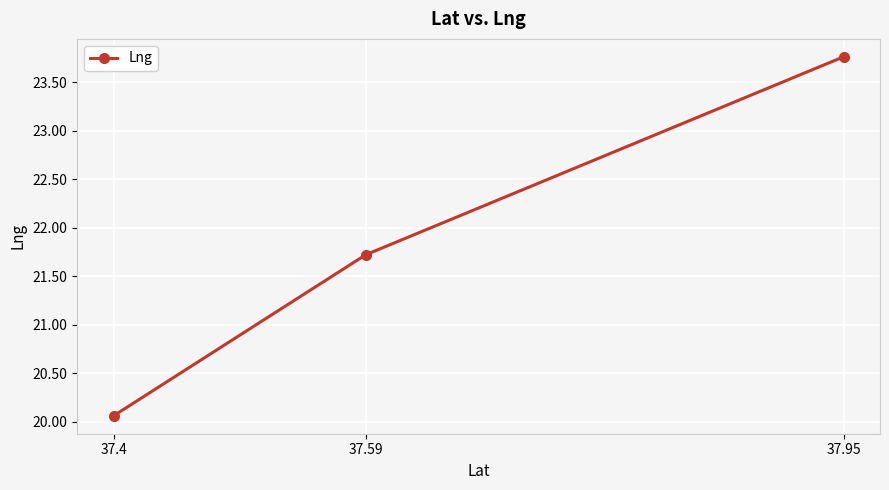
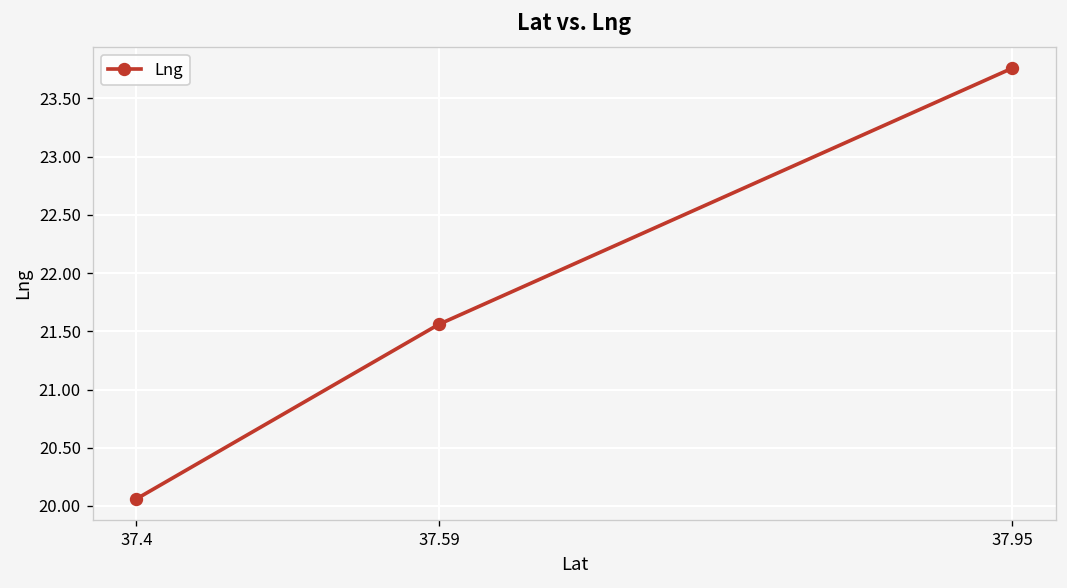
  {
    "37.4": 20.1,
-   "37.59": 21.7,
+   "37.59": 21.6,
    "37.95": 23.8
  }
